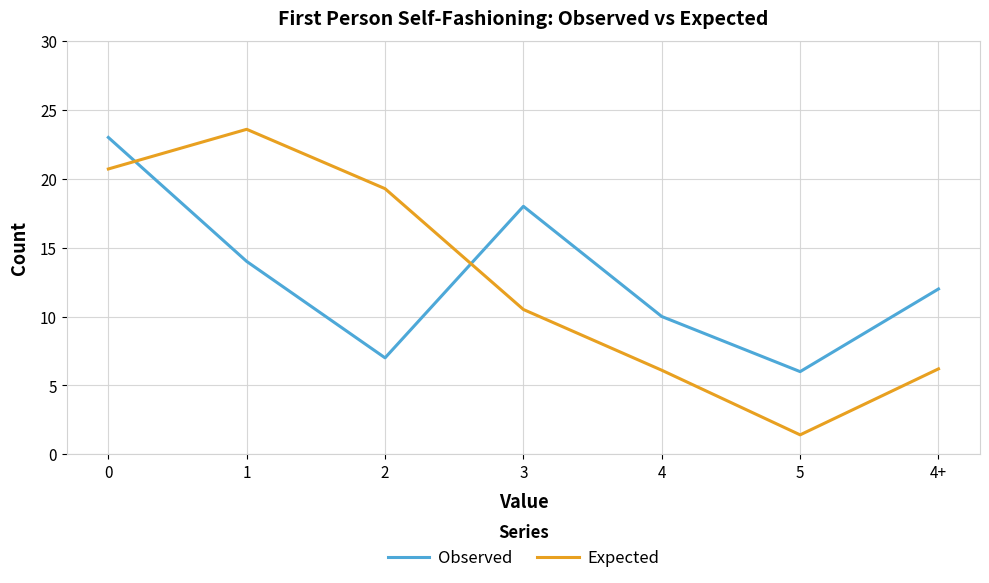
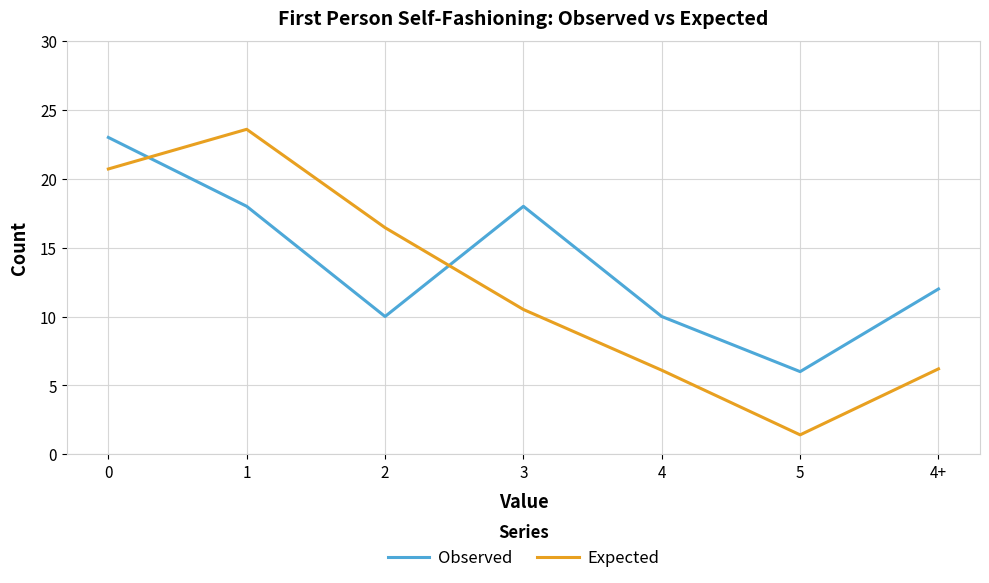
  {
    "Observed": {
      "0": 23,
-     "1": 14,
-     "2": 7,
+     "1": 18,
+     "2": 10,
      "3": 18,
      "4": 10,
      "5": 6,
      "4+": 12
    },
    "Expected": {
      "0": 20.7,
      "1": 23.6,
-     "2": 19.3,
+     "2": 16.5,
      "3": 10.5,
      "4": 6.1,
      "5": 1.4,
      "4+": 6.2
    }
  }
